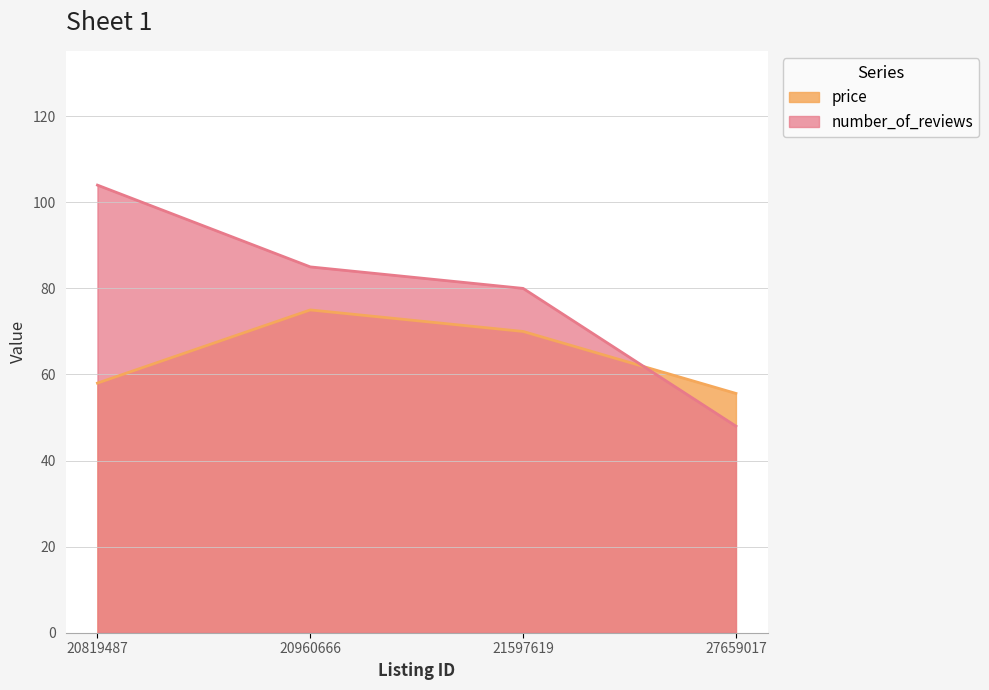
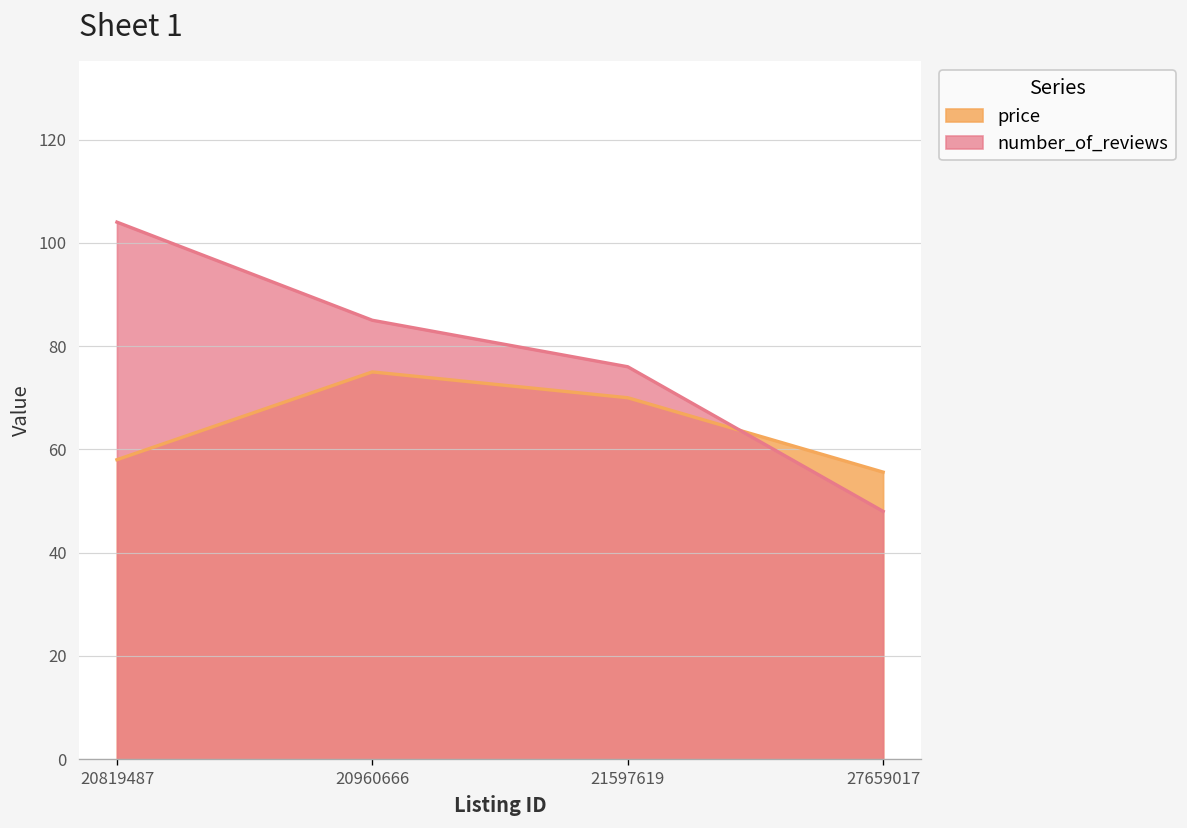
  {
    "price": {
      "20819487": 58,
      "20960666": 75,
      "21597619": 70,
      "27659017": 56
    },
    "number_of_reviews": {
      "20819487": 104,
      "20960666": 85,
-     "21597619": 80,
+     "21597619": 76,
      "27659017": 48
    }
  }
